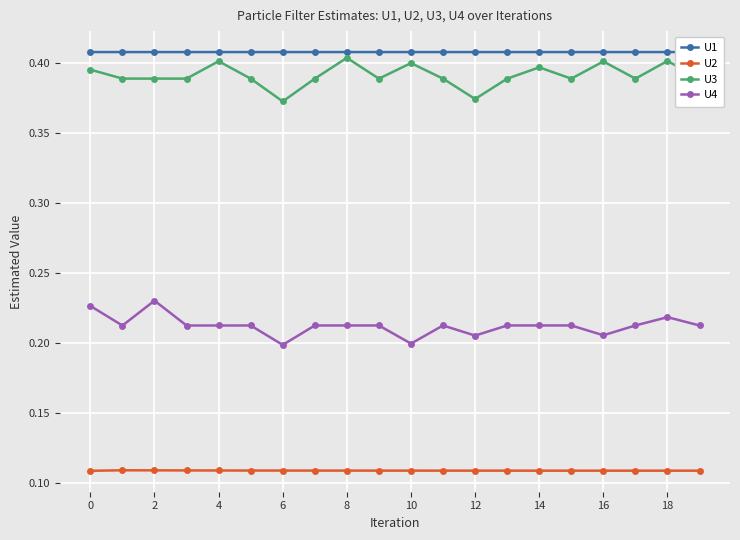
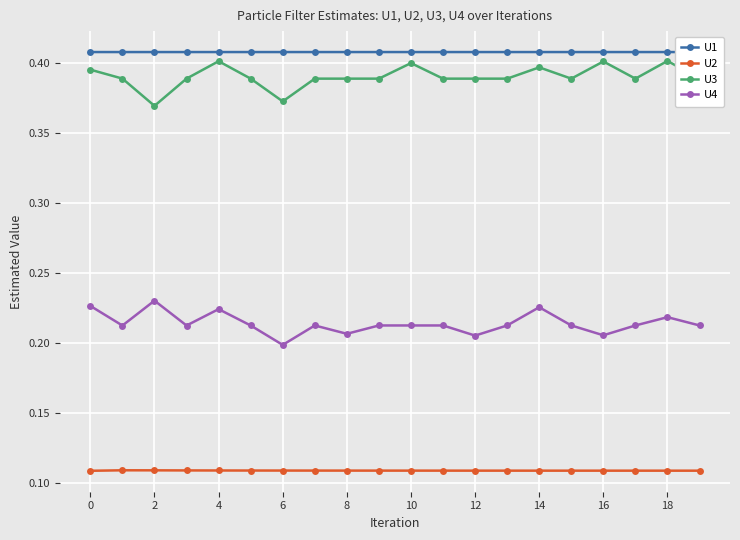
  {
    "U1": {
      "0": 0.408,
      "2": 0.408,
      "4": 0.408,
      "6": 0.408,
      "8": 0.408,
      "10": 0.408,
      "12": 0.408,
      "14": 0.408,
      "16": 0.408,
      "18": 0.408
    },
    "U2": {
      "0": 0.109,
      "2": 0.109,
      "4": 0.109,
      "6": 0.109,
      "8": 0.109,
      "10": 0.109,
      "12": 0.109,
      "14": 0.109,
      "16": 0.109,
      "18": 0.109
    },
    "U3": {
      "0": 0.395,
-     "2": 0.389,
+     "2": 0.369,
      "4": 0.401,
      "6": 0.373,
-     "8": 0.404,
+     "8": 0.389,
      "10": 0.400,
-     "12": 0.374,
+     "12": 0.389,
      "14": 0.397,
      "16": 0.401,
      "18": 0.401
    },
    "U4": {
      "0": 0.227,
      "2": 0.230,
-     "4": 0.213,
+     "4": 0.224,
      "6": 0.199,
-     "8": 0.213,
-     "10": 0.200,
+     "8": 0.207,
+     "10": 0.213,
      "12": 0.205,
-     "14": 0.213,
+     "14": 0.226,
      "16": 0.206,
      "18": 0.219
    }
  }
